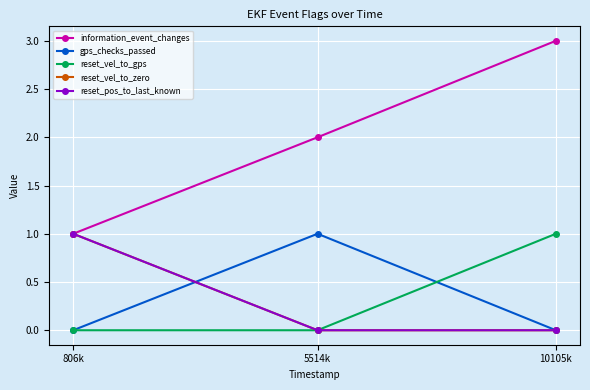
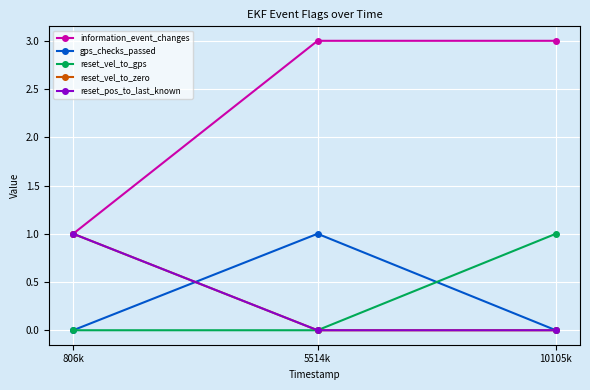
  {
    "information_event_changes": {
-     "5514k": 2,
+     "5514k": 3,
      "10105k": 3
    },
    "gps_checks_passed": {
      "5514k": 1
    },
    "reset_vel_to_gps": {
      "10105k": 1
    }
  }
